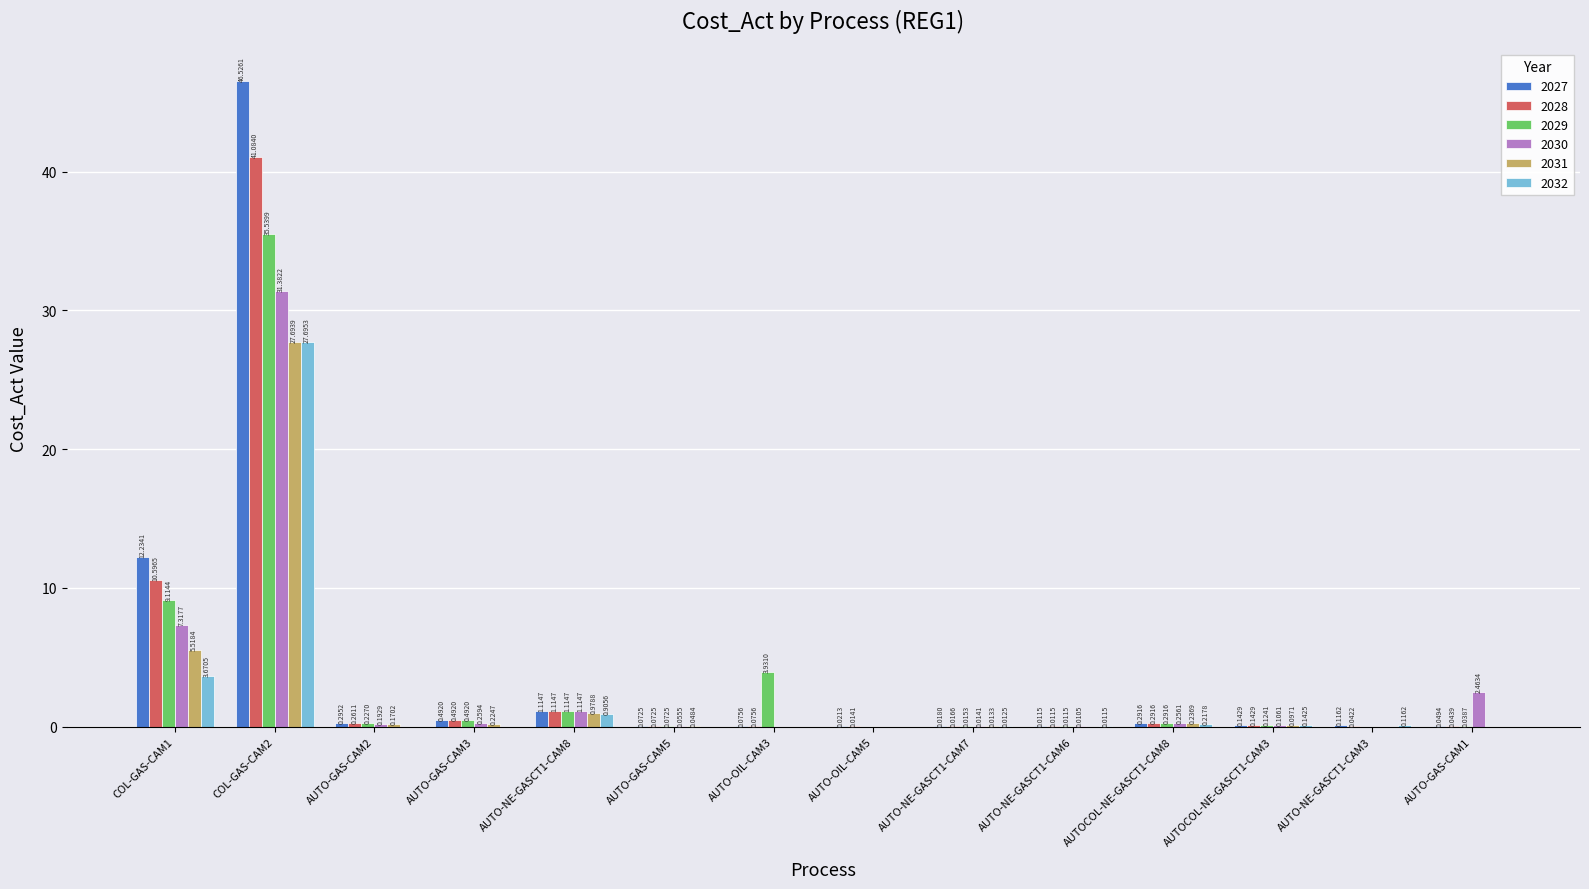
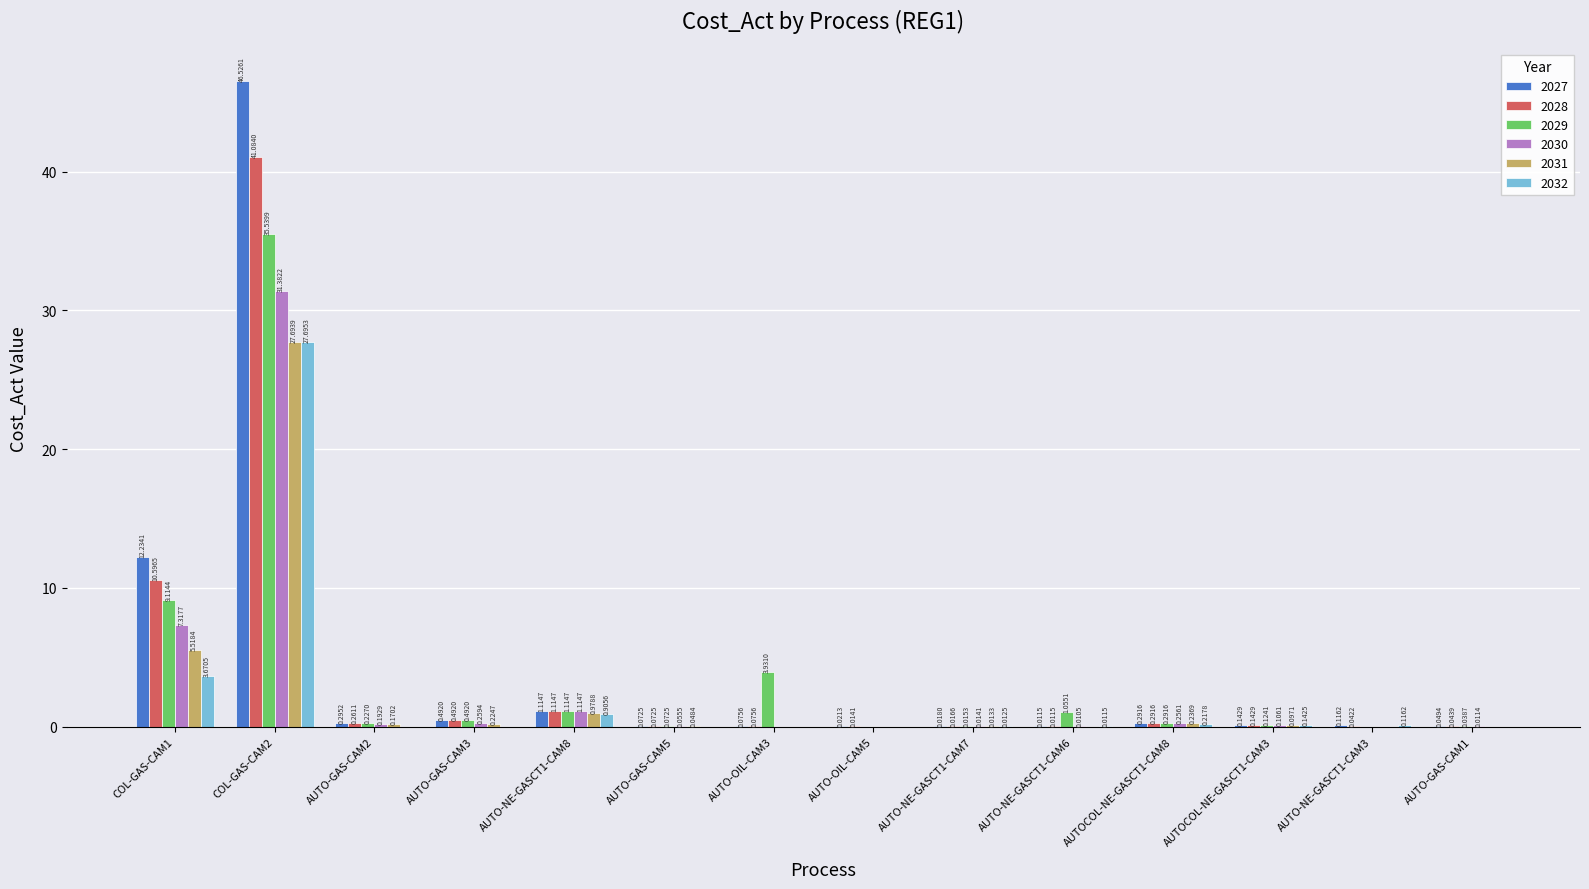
  {
    "2027": {
      "COL-GAS-CAM1": 12.2341,
      "COL-GAS-CAM2": 46.5261,
      "AUTO-GAS-CAM2": 0.2952,
      "AUTO-GAS-CAM3": 0.4920,
      "AUTO-NE-GASCT1-CAM8": 1.1147,
      "AUTO-GAS-CAM5": 0.0725,
      "AUTO-OIL-CAM3": 0.0756,
      "AUTO-OIL-CAM5": 0.0213,
      "AUTO-NE-GASCT1-CAM7": 0.0180,
      "AUTO-NE-GASCT1-CAM6": 0.0115,
      "AUTOCOL-NE-GASCT1-CAM8": 0.2916,
      "AUTOCOL-NE-GASCT1-CAM3": 0.1429,
      "AUTO-NE-GASCT1-CAM3": 0.1162,
      "AUTO-GAS-CAM1": 0.0494
    },
    "2028": {
      "COL-GAS-CAM1": 10.5965,
      "COL-GAS-CAM2": 41.0840,
      "AUTO-GAS-CAM2": 0.2611,
      "AUTO-GAS-CAM3": 0.4920,
      "AUTO-NE-GASCT1-CAM8": 1.1147,
      "AUTO-GAS-CAM5": 0.0725,
      "AUTO-OIL-CAM3": 0.0756,
      "AUTO-OIL-CAM5": 0.0141,
      "AUTO-NE-GASCT1-CAM7": 0.0166,
      "AUTO-NE-GASCT1-CAM6": 0.0115,
      "AUTOCOL-NE-GASCT1-CAM8": 0.2916,
      "AUTOCOL-NE-GASCT1-CAM3": 0.1429,
      "AUTO-NE-GASCT1-CAM3": 0.0422,
      "AUTO-GAS-CAM1": 0.0439
    },
    "2029": {
      "COL-GAS-CAM1": 9.1144,
      "COL-GAS-CAM2": 35.5399,
      "AUTO-GAS-CAM2": 0.2270,
      "AUTO-GAS-CAM3": 0.4920,
      "AUTO-NE-GASCT1-CAM8": 1.1147,
      "AUTO-GAS-CAM5": 0.0725,
      "AUTO-OIL-CAM3": 3.9310,
      "AUTO-NE-GASCT1-CAM7": 0.0153,
-     "AUTO-NE-GASCT1-CAM6": 0.0115,
+     "AUTO-NE-GASCT1-CAM6": 1.0551,
      "AUTOCOL-NE-GASCT1-CAM8": 0.2916,
      "AUTOCOL-NE-GASCT1-CAM3": 0.1241,
      "AUTO-GAS-CAM1": 0.0387
    },
    "2030": {
      "COL-GAS-CAM1": 7.3177,
      "COL-GAS-CAM2": 31.3822,
      "AUTO-GAS-CAM2": 0.1929,
      "AUTO-GAS-CAM3": 0.2594,
      "AUTO-NE-GASCT1-CAM8": 1.1147,
      "AUTO-GAS-CAM5": 0.0555,
      "AUTO-NE-GASCT1-CAM7": 0.0141,
      "AUTO-NE-GASCT1-CAM6": 0.0105,
      "AUTOCOL-NE-GASCT1-CAM8": 0.2561,
      "AUTOCOL-NE-GASCT1-CAM3": 0.1061,
-     "AUTO-GAS-CAM1": 2.4634
+     "AUTO-GAS-CAM1": 0.0114
    },
    "2031": {
      "COL-GAS-CAM1": 5.5184,
      "COL-GAS-CAM2": 27.6939,
      "AUTO-GAS-CAM2": 0.1702,
      "AUTO-GAS-CAM3": 0.2247,
      "AUTO-NE-GASCT1-CAM8": 0.9788,
      "AUTO-GAS-CAM5": 0.0484,
      "AUTO-NE-GASCT1-CAM7": 0.0133,
      "AUTOCOL-NE-GASCT1-CAM8": 0.2369,
      "AUTOCOL-NE-GASCT1-CAM3": 0.0971
    },
    "2032": {
      "COL-GAS-CAM1": 3.6705,
      "COL-GAS-CAM2": 27.6953,
      "AUTO-NE-GASCT1-CAM8": 0.9056,
      "AUTO-NE-GASCT1-CAM7": 0.0125,
      "AUTO-NE-GASCT1-CAM6": 0.0115,
      "AUTOCOL-NE-GASCT1-CAM8": 0.2178,
      "AUTOCOL-NE-GASCT1-CAM3": 0.1425,
      "AUTO-NE-GASCT1-CAM3": 0.1162
    }
  }
